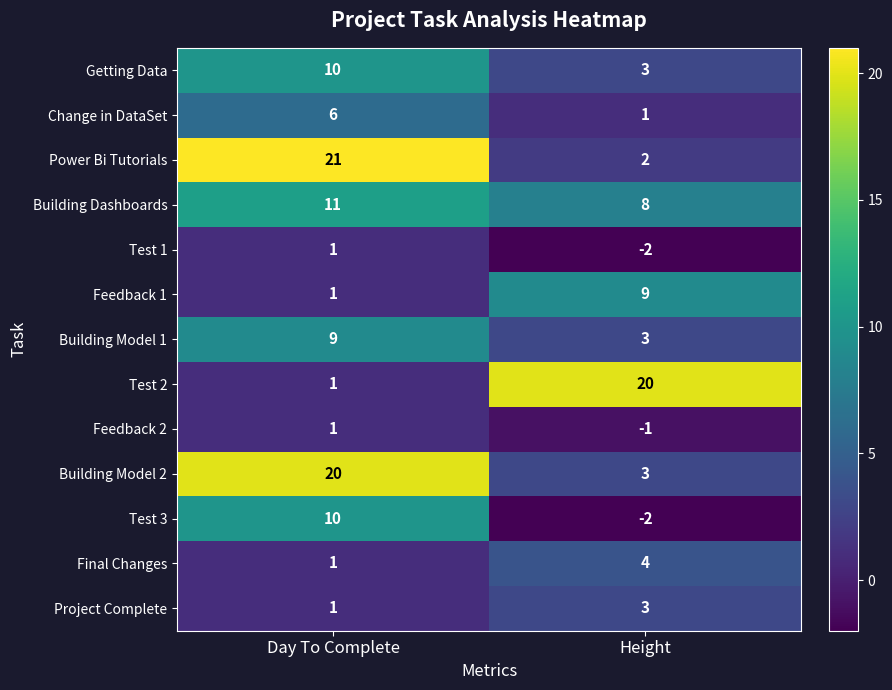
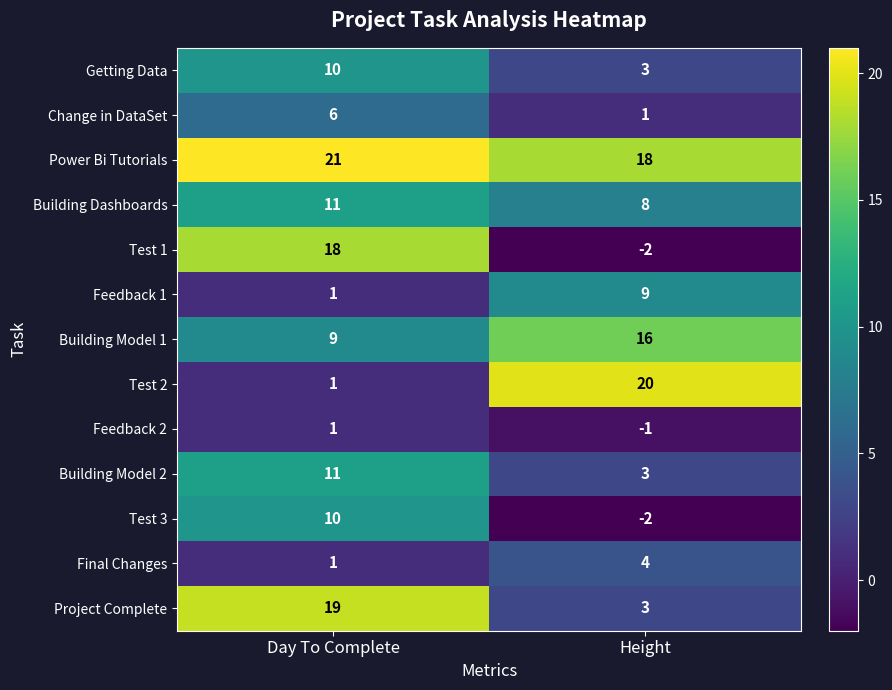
  {
    "Getting Data": {
      "Day To Complete": 10,
      "Height": 3
    },
    "Change in DataSet": {
      "Day To Complete": 6,
      "Height": 1
    },
    "Power Bi Tutorials": {
      "Day To Complete": 21,
-     "Height": 2
+     "Height": 18
    },
    "Building Dashboards": {
      "Day To Complete": 11,
      "Height": 8
    },
    "Test 1": {
-     "Day To Complete": 1,
+     "Day To Complete": 18,
      "Height": -2
    },
    "Feedback 1": {
      "Day To Complete": 1,
      "Height": 9
    },
    "Building Model 1": {
      "Day To Complete": 9,
-     "Height": 3
+     "Height": 16
    },
    "Test 2": {
      "Day To Complete": 1,
      "Height": 20
    },
    "Feedback 2": {
      "Day To Complete": 1,
      "Height": -1
    },
    "Building Model 2": {
-     "Day To Complete": 20,
+     "Day To Complete": 11,
      "Height": 3
    },
    "Test 3": {
      "Day To Complete": 10,
      "Height": -2
    },
    "Final Changes": {
      "Day To Complete": 1,
      "Height": 4
    },
    "Project Complete": {
-     "Day To Complete": 1,
+     "Day To Complete": 19,
      "Height": 3
    }
  }
